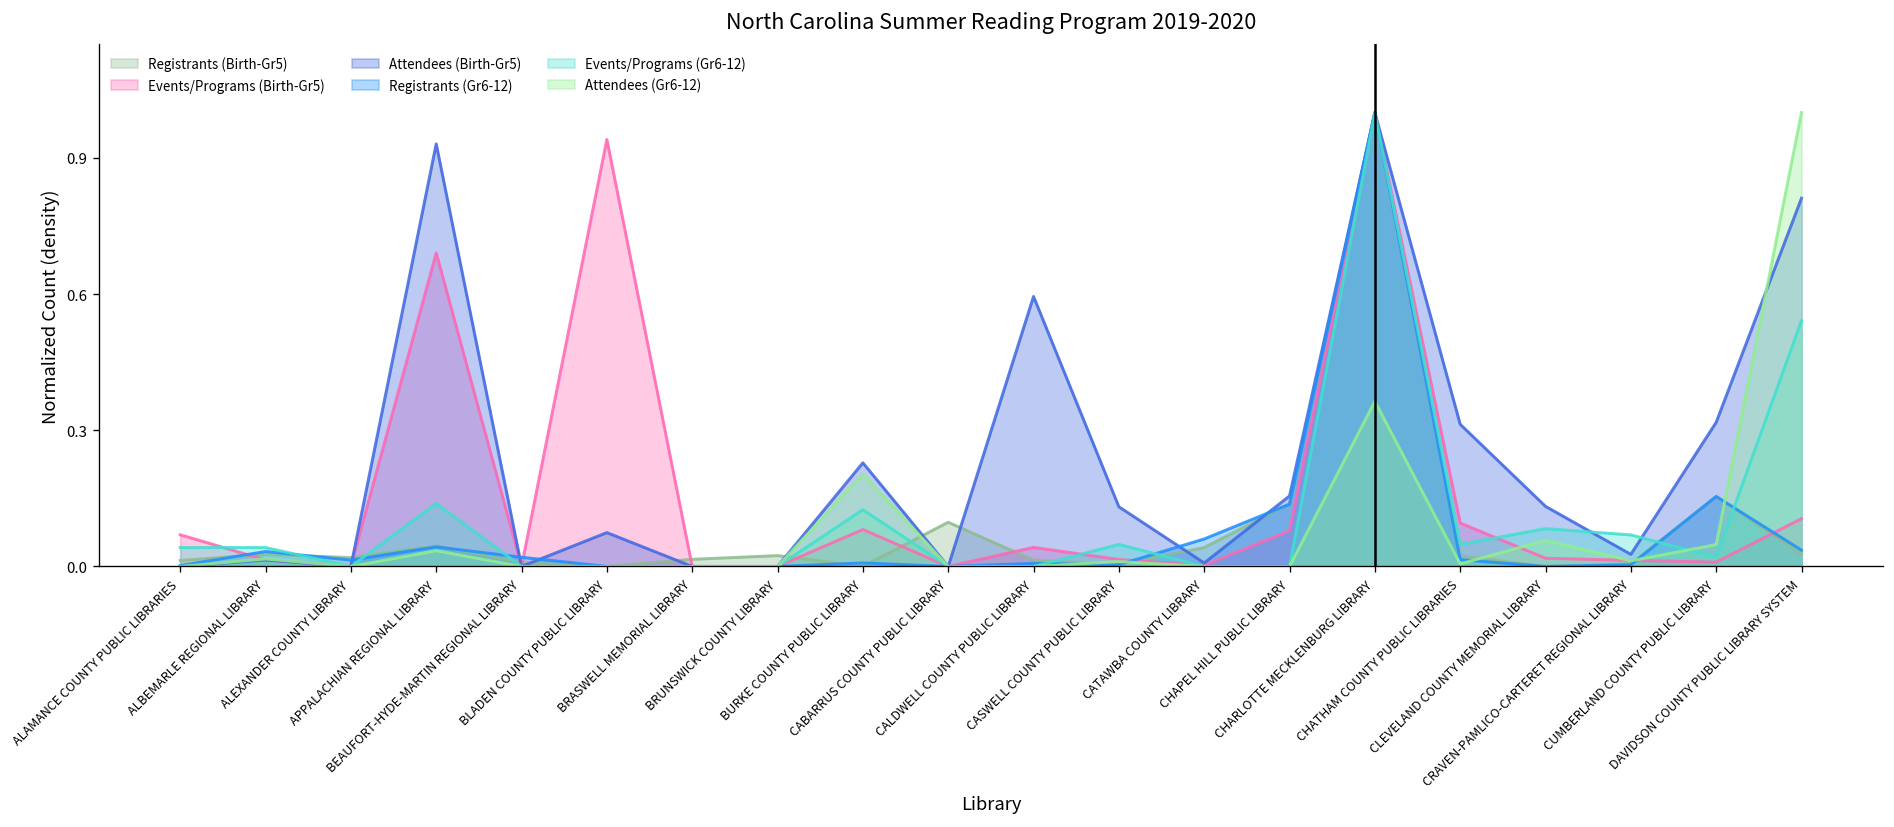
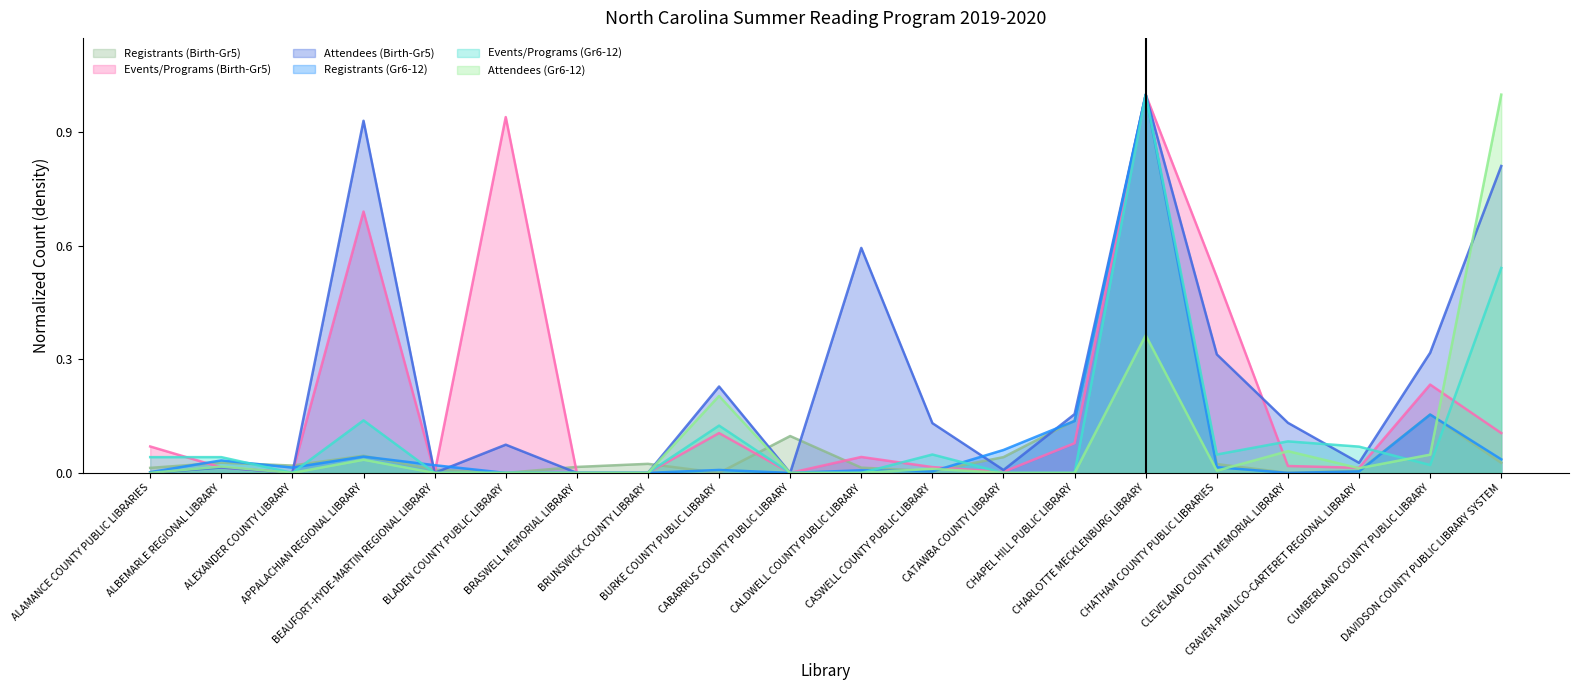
  {
    "Events/Programs (Birth-Gr5)": {
      "ALAMANCE COUNTY PUBLIC LIBRARIES": 0.07,
      "APPALACHIAN REGIONAL LIBRARY": 0.69,
      "BLADEN COUNTY PUBLIC LIBRARY": 0.94,
-     "BURKE COUNTY PUBLIC LIBRARY": 0.08,
+     "BURKE COUNTY PUBLIC LIBRARY": 0.11,
      "CALDWELL COUNTY PUBLIC LIBRARY": 0.04,
      "CHAPEL HILL PUBLIC LIBRARY": 0.08,
-     "CHATHAM COUNTY PUBLIC LIBRARIES": 0.10,
+     "CHATHAM COUNTY PUBLIC LIBRARIES": 0.52,
      "CLEVELAND COUNTY MEMORIAL LIBRARY": 0.02,
-     "CUMBERLAND COUNTY PUBLIC LIBRARY": 0.01,
+     "CUMBERLAND COUNTY PUBLIC LIBRARY": 0.23,
      "DAVIDSON COUNTY PUBLIC LIBRARY SYSTEM": 0.11
    }
  }
